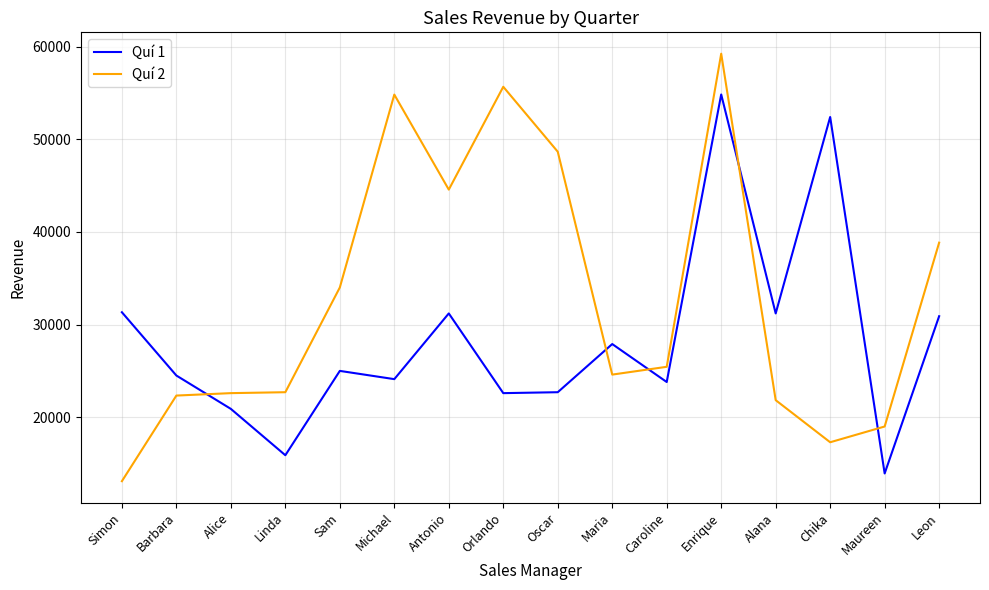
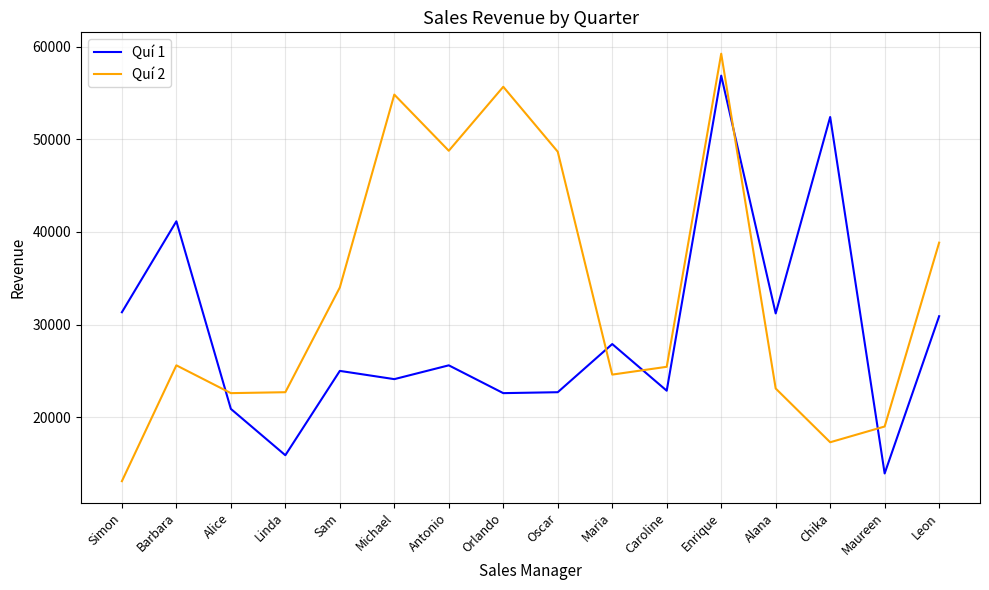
  {
    "Quí 1": {
      "Simon": 31000,
-     "Barbara": 25000,
+     "Barbara": 41000,
      "Alice": 21000,
      "Linda": 16000,
      "Sam": 25000,
      "Michael": 24000,
-     "Antonio": 31000,
+     "Antonio": 26000,
      "Orlando": 23000,
      "Oscar": 23000,
      "Maria": 28000,
-     "Caroline": 24000,
-     "Enrique": 55000,
+     "Caroline": 23000,
+     "Enrique": 57000,
      "Alana": 31000,
      "Chika": 52000,
      "Maureen": 14000,
      "Leon": 31000
    },
    "Quí 2": {
      "Simon": 13000,
-     "Barbara": 22000,
+     "Barbara": 26000,
      "Alice": 23000,
      "Linda": 23000,
      "Sam": 34000,
      "Michael": 55000,
-     "Antonio": 45000,
+     "Antonio": 49000,
      "Orlando": 56000,
      "Oscar": 49000,
      "Maria": 25000,
      "Caroline": 25000,
      "Enrique": 59000,
-     "Alana": 22000,
+     "Alana": 23000,
      "Chika": 17000,
      "Maureen": 19000,
      "Leon": 39000
    }
  }
